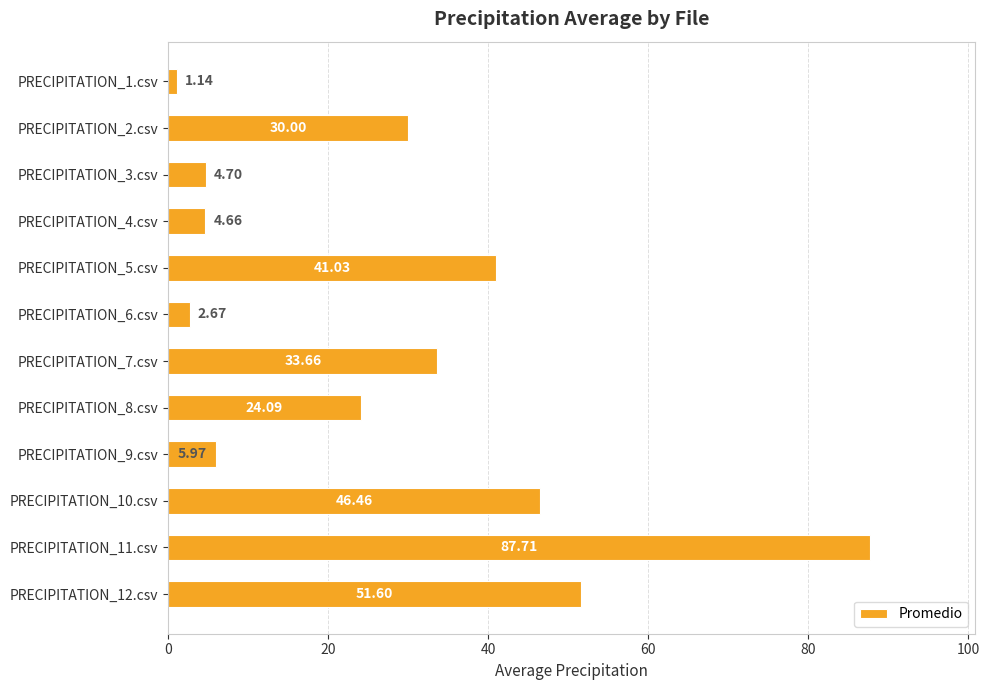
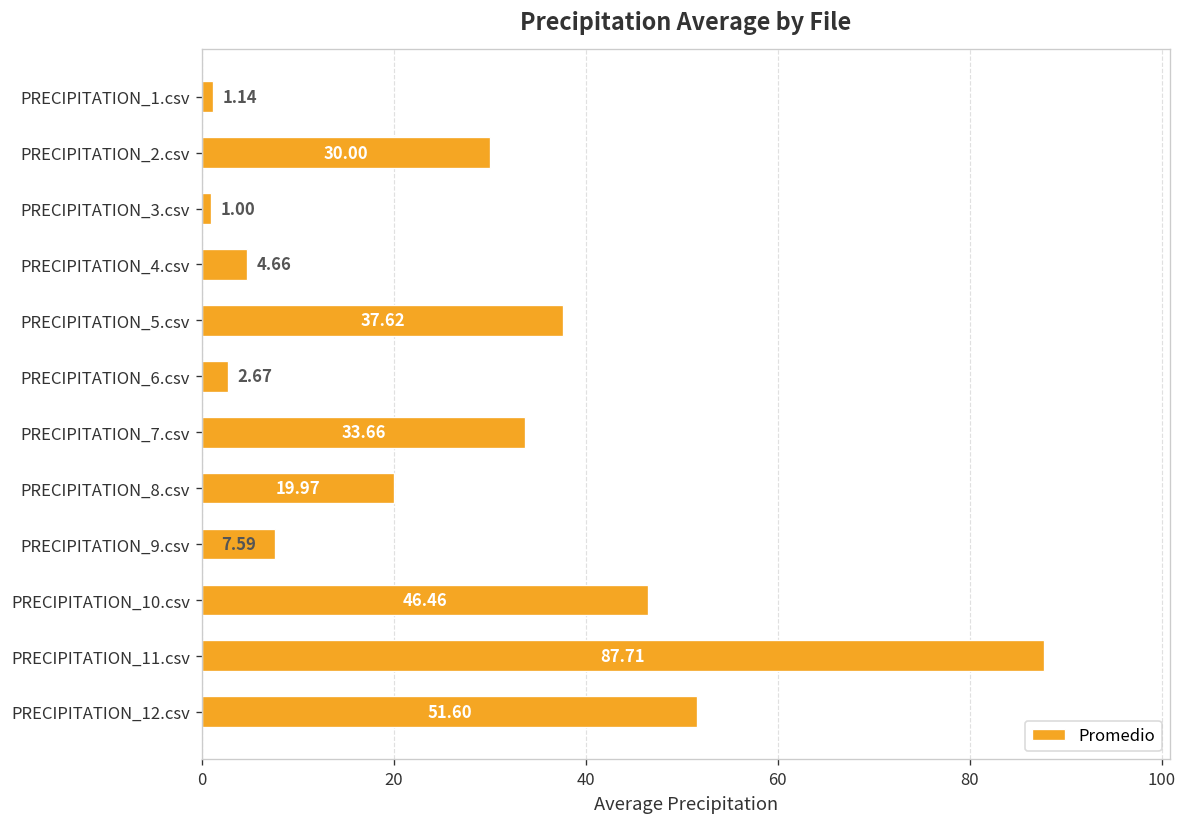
  {
    "PRECIPITATION_1.csv": 1.14,
    "PRECIPITATION_2.csv": 30.00,
-   "PRECIPITATION_3.csv": 4.70,
+   "PRECIPITATION_3.csv": 1.00,
    "PRECIPITATION_4.csv": 4.66,
-   "PRECIPITATION_5.csv": 41.03,
+   "PRECIPITATION_5.csv": 37.62,
    "PRECIPITATION_6.csv": 2.67,
    "PRECIPITATION_7.csv": 33.66,
-   "PRECIPITATION_8.csv": 24.09,
-   "PRECIPITATION_9.csv": 5.97,
+   "PRECIPITATION_8.csv": 19.97,
+   "PRECIPITATION_9.csv": 7.59,
    "PRECIPITATION_10.csv": 46.46,
    "PRECIPITATION_11.csv": 87.71,
    "PRECIPITATION_12.csv": 51.60
  }
